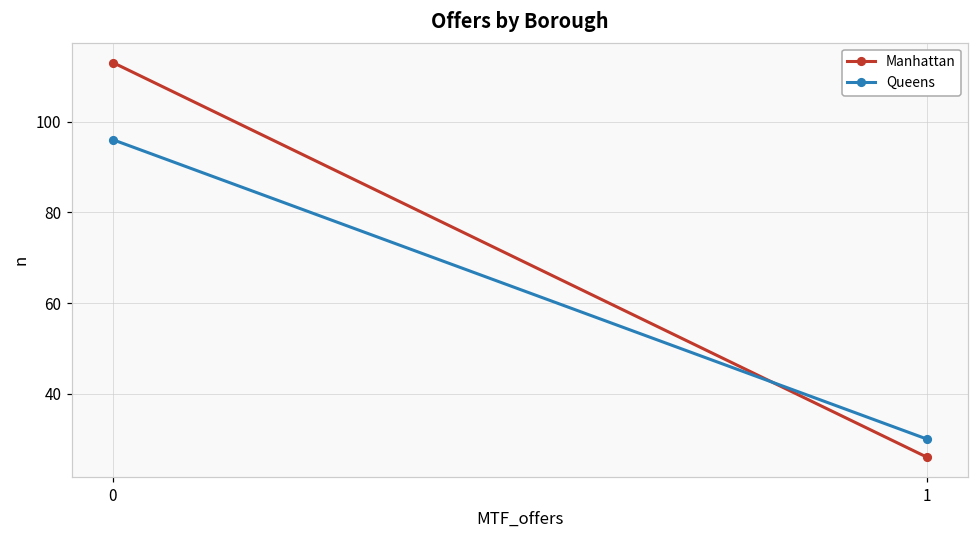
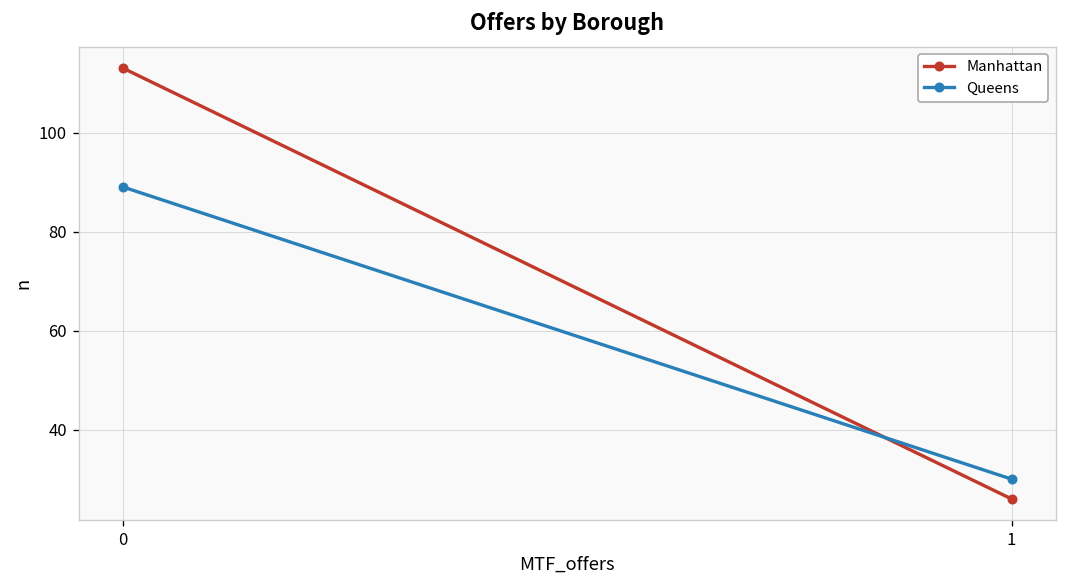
  {
    "Manhattan": {
      "0": 113,
      "1": 26
    },
    "Queens": {
-     "0": 96,
+     "0": 89,
      "1": 30
    }
  }
